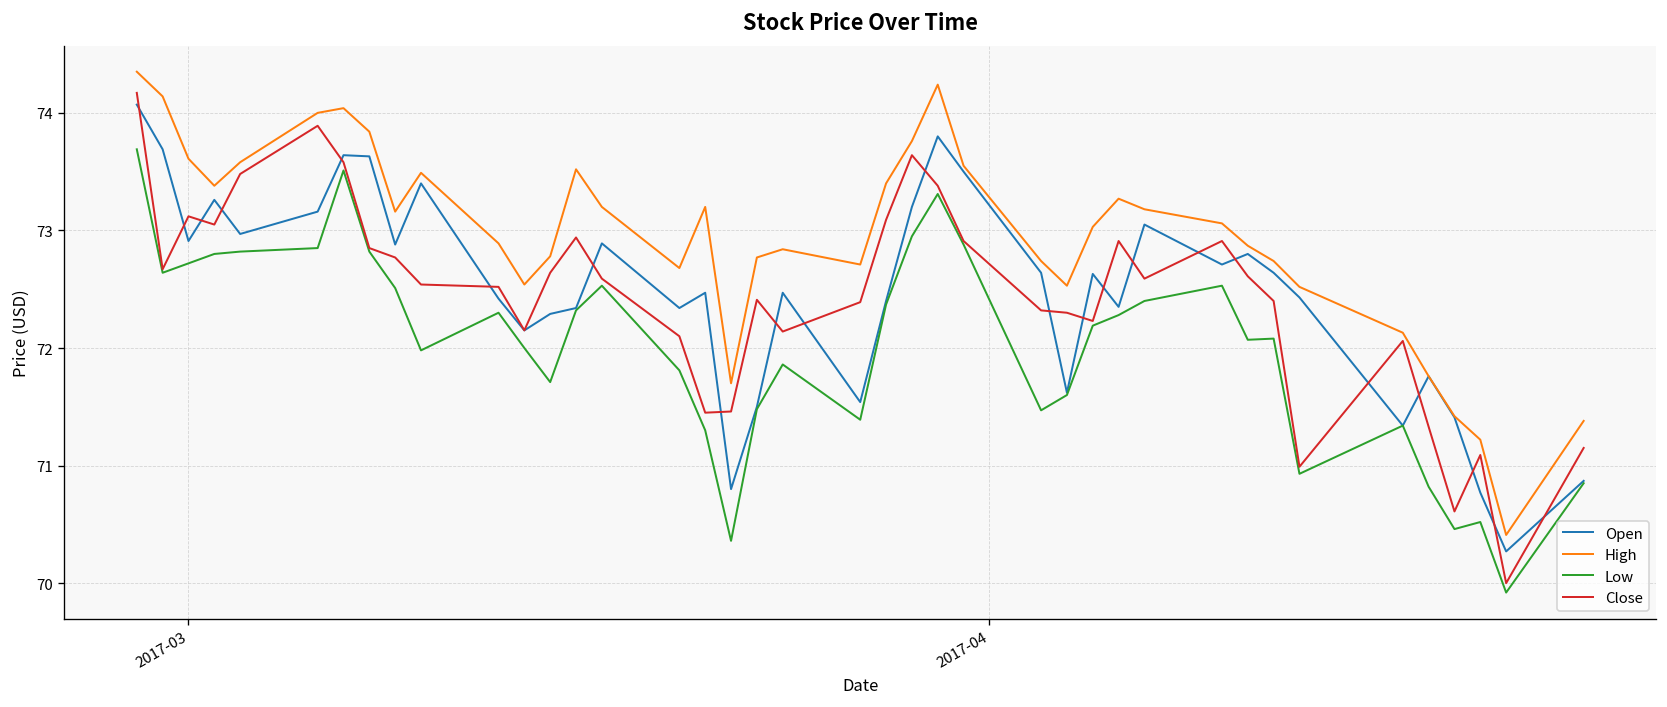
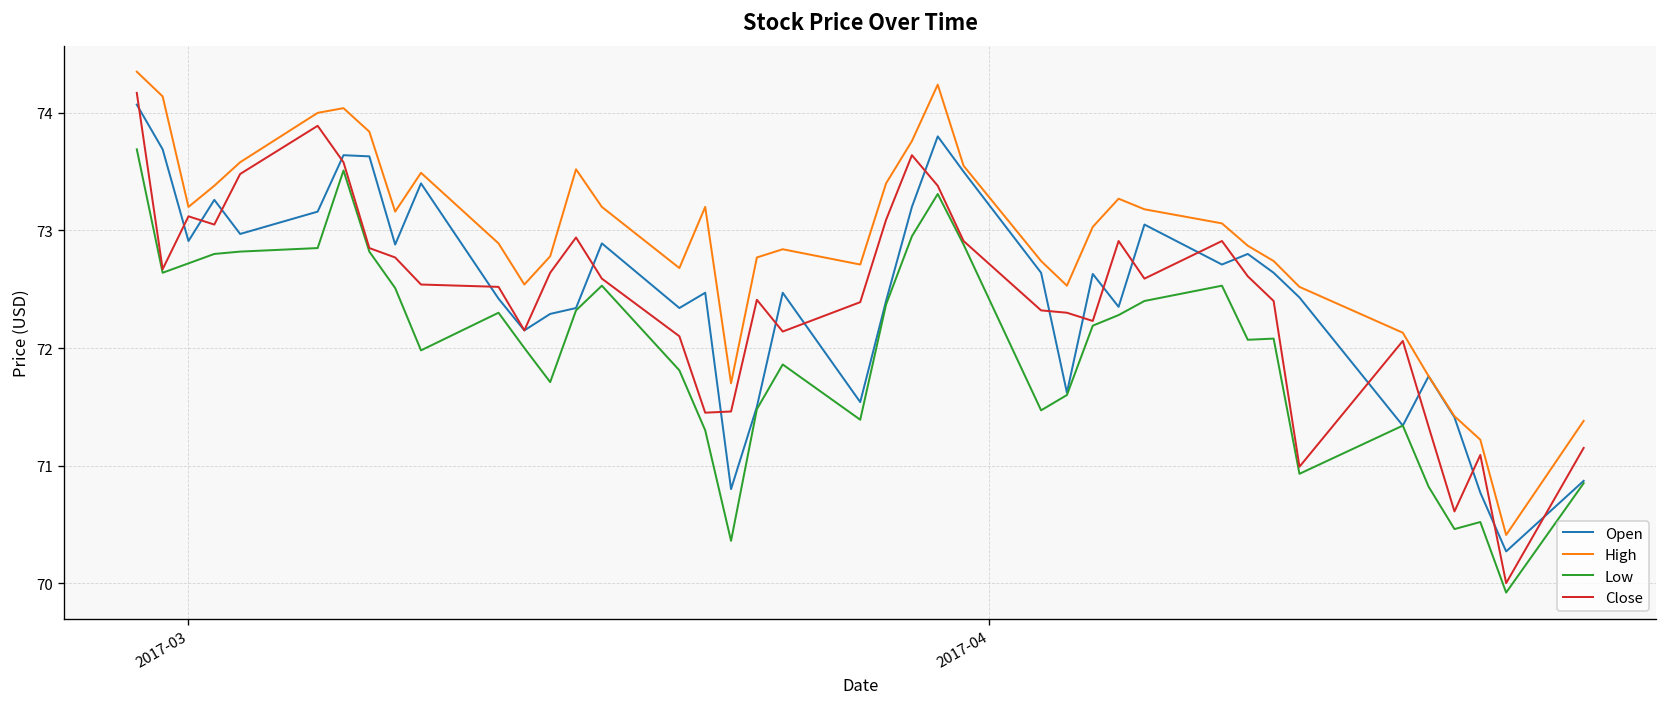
  {
    "Open": {
      "2017-03": 72.9
    },
    "High": {
-     "2017-03": 73.6
+     "2017-03": 73.2
    },
    "Low": {
      "2017-03": 72.7
    },
    "Close": {
      "2017-03": 73.1
    }
  }
